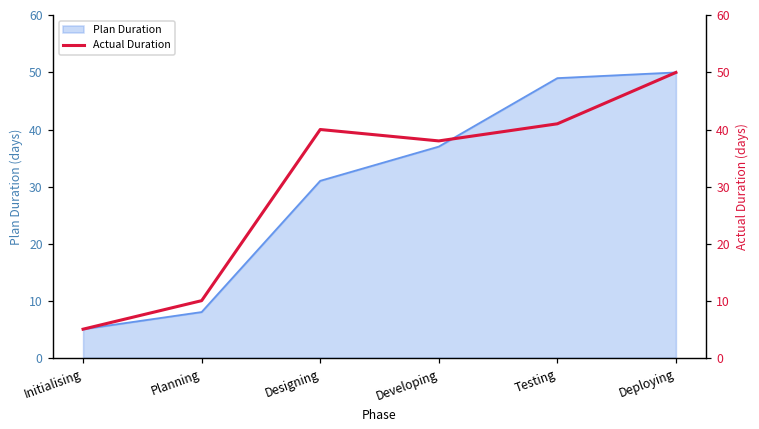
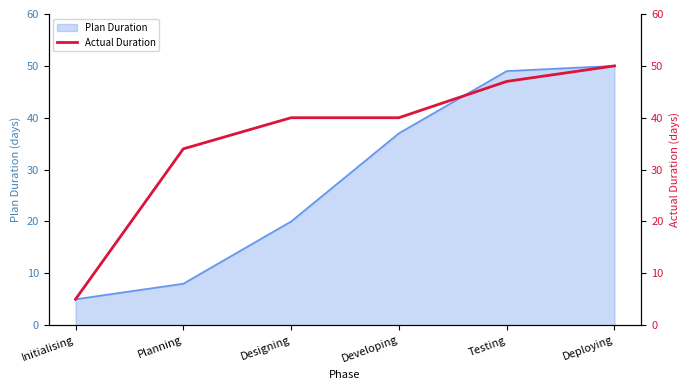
  {
    "Plan Duration": {
      "Initialising": 5,
      "Planning": 8,
-     "Designing": 31,
+     "Designing": 20,
      "Developing": 37,
      "Testing": 49,
      "Deploying": 50
    },
    "Actual Duration": {
      "Initialising": 5,
-     "Planning": 10,
+     "Planning": 34,
      "Designing": 40,
-     "Developing": 38,
-     "Testing": 41,
+     "Developing": 40,
+     "Testing": 47,
      "Deploying": 50
    }
  }
